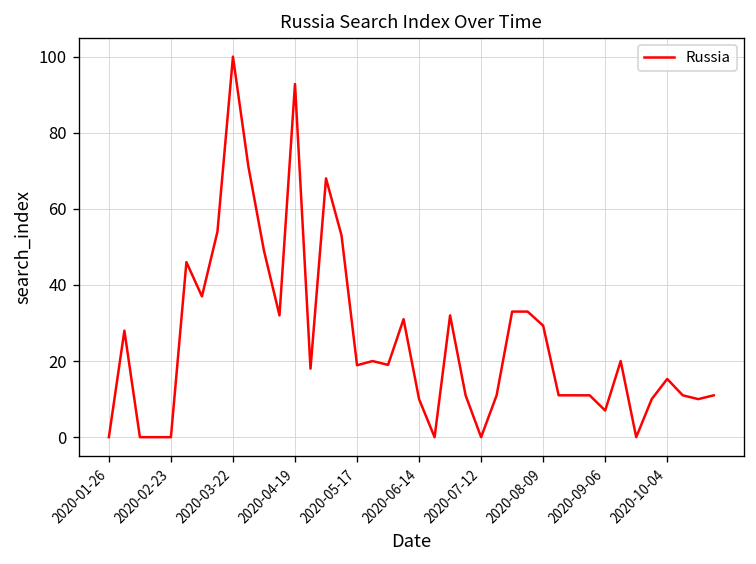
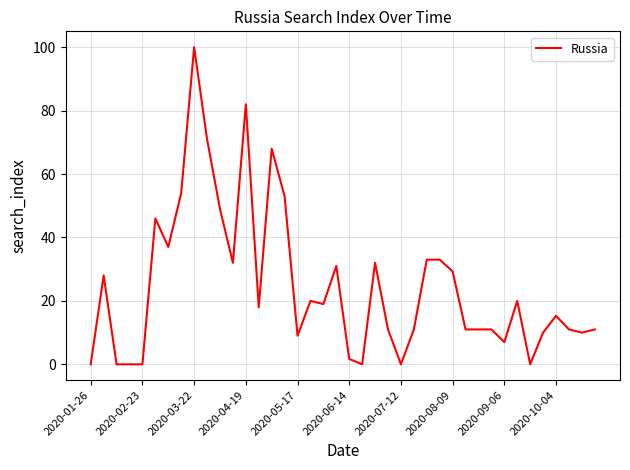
  {
    "2020-01-26": 0,
    "2020-02-23": 0,
    "2020-03-22": 100,
-   "2020-04-19": 93,
-   "2020-05-17": 19,
-   "2020-06-14": 10,
+   "2020-04-19": 82,
+   "2020-05-17": 9,
+   "2020-06-14": 2,
    "2020-07-12": 0,
    "2020-08-09": 29,
    "2020-09-06": 7,
    "2020-10-04": 15
  }
